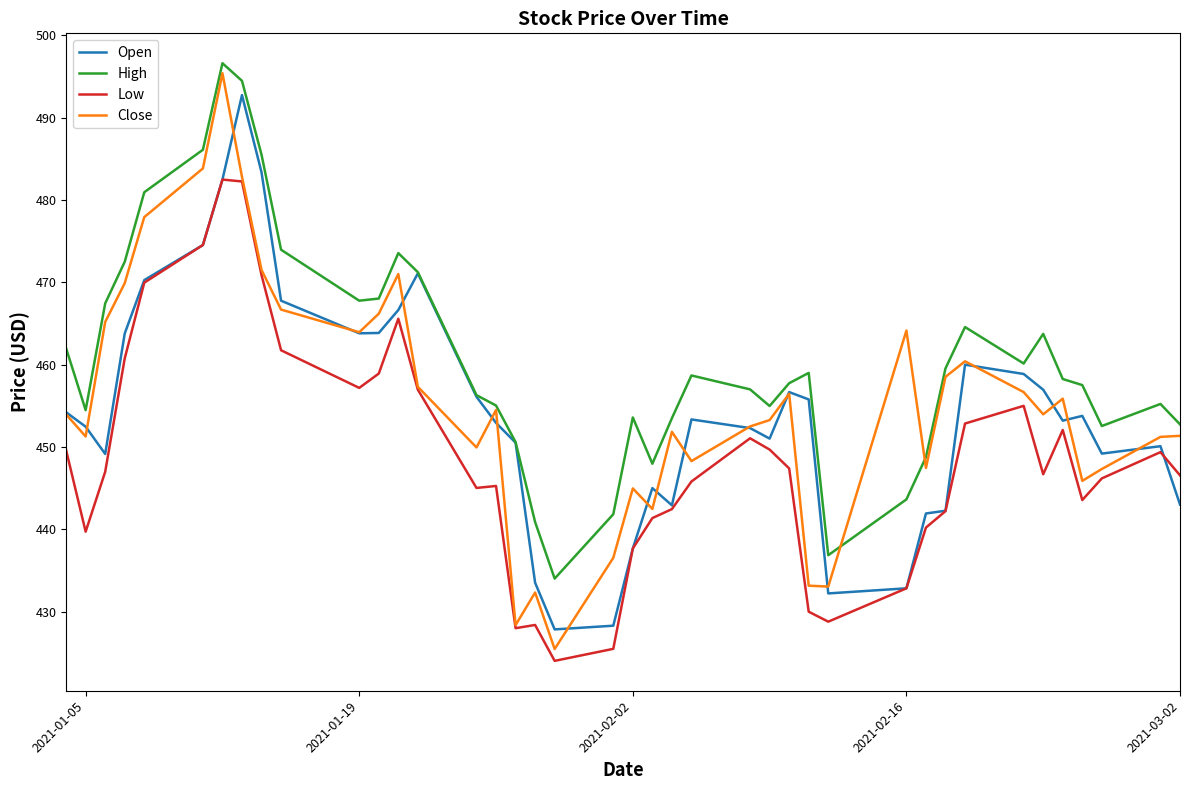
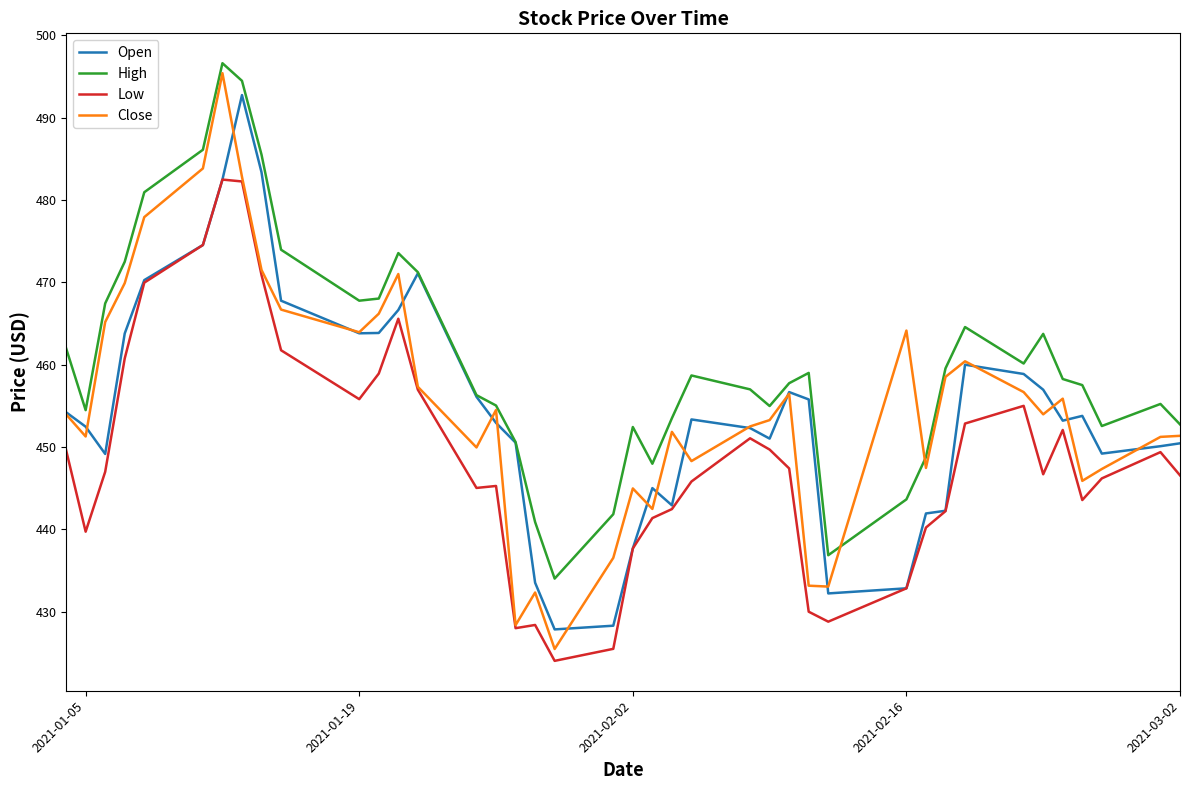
  {
    "Open": {
      "2021-01-05": 452,
-     "2021-03-02": 443
+     "2021-03-02": 450
    },
    "High": {
      "2021-01-05": 454,
      "2021-01-19": 468,
-     "2021-02-02": 454,
+     "2021-02-02": 452,
      "2021-02-16": 444,
      "2021-03-02": 453
    },
    "Low": {
      "2021-01-05": 440,
-     "2021-01-19": 457,
+     "2021-01-19": 456,
      "2021-03-02": 447
    },
    "Close": {
      "2021-01-05": 451,
      "2021-02-02": 445,
      "2021-02-16": 464,
      "2021-03-02": 451
    }
  }
